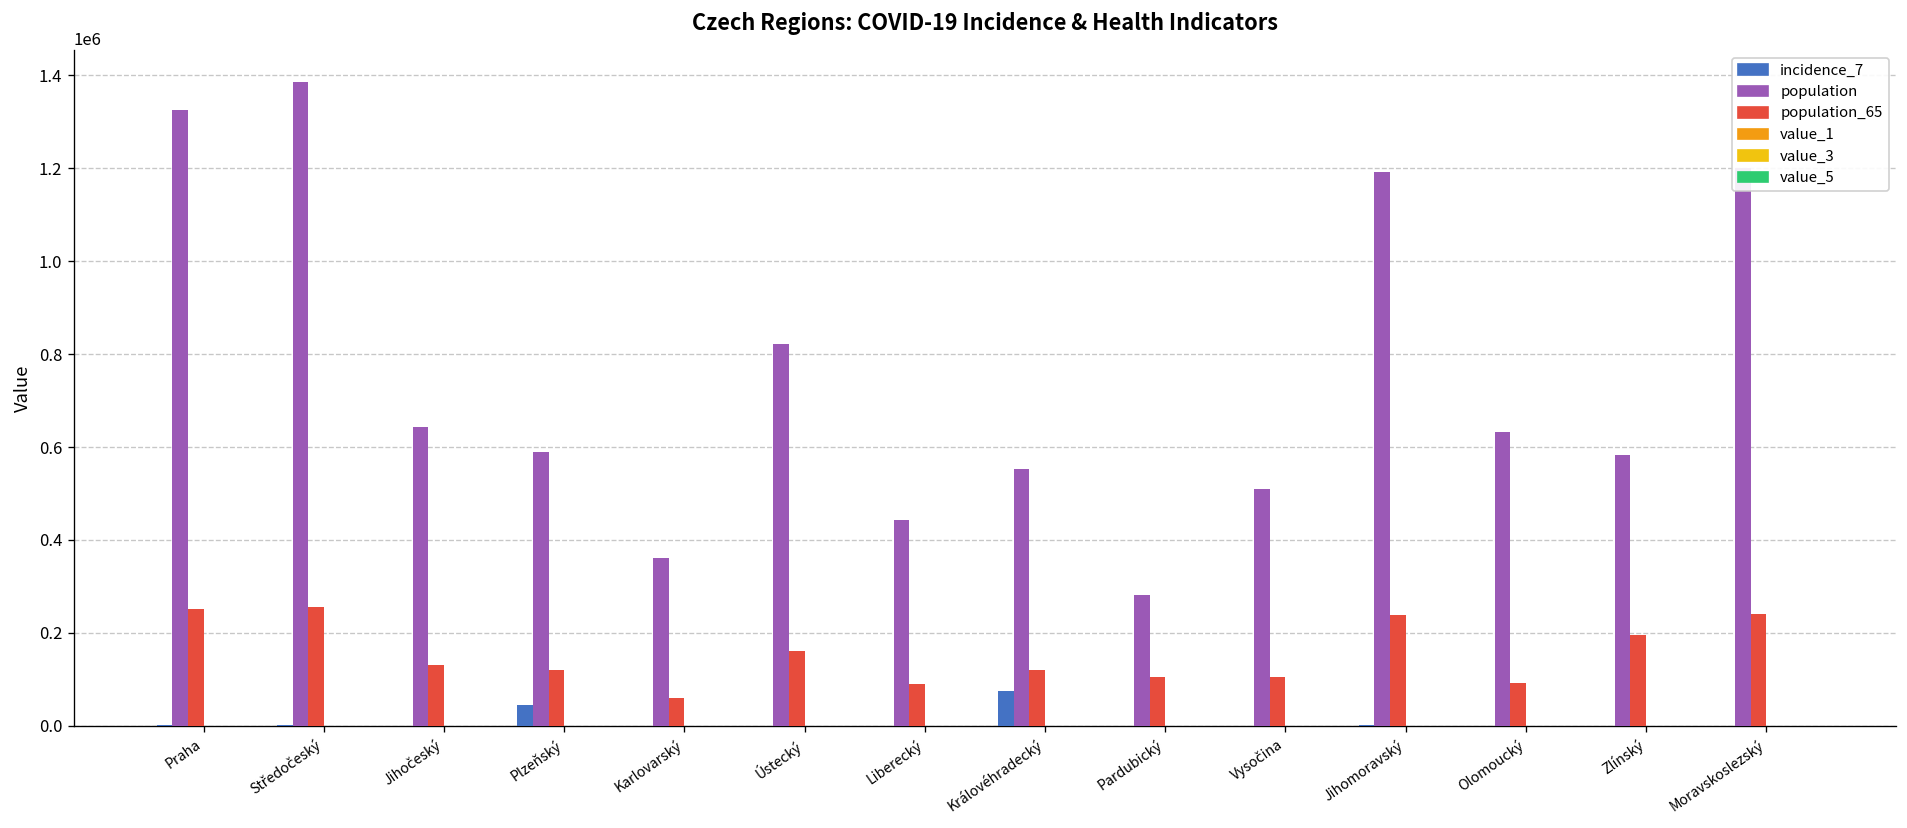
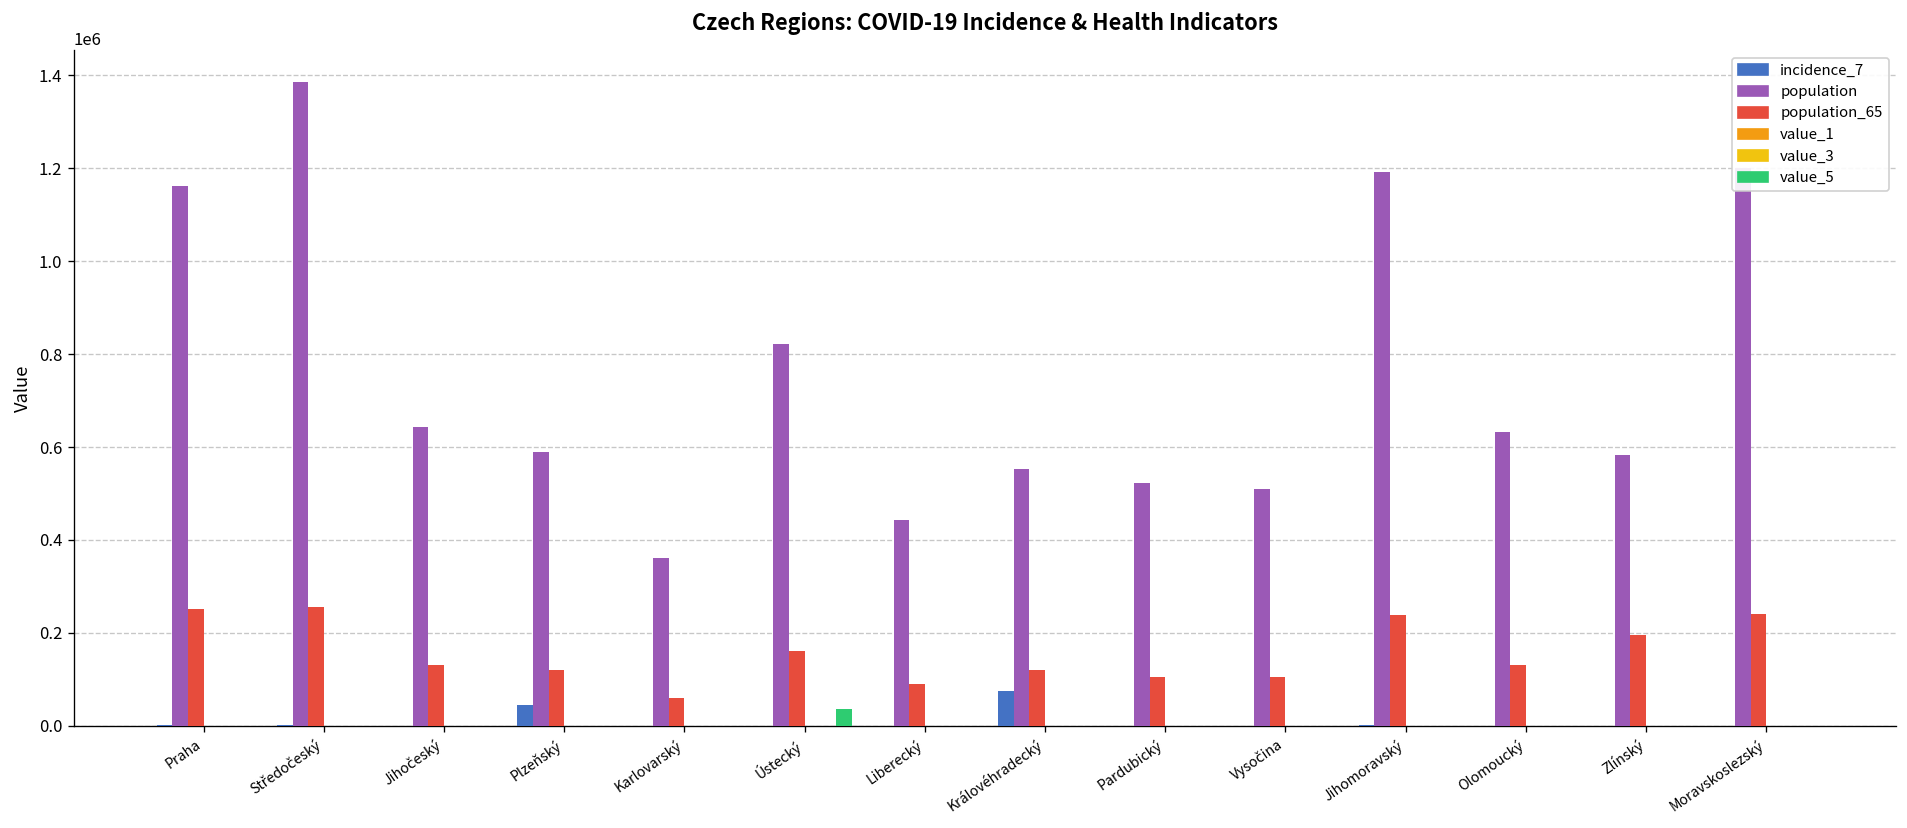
  {
    "incidence_7": {
      "Plzeňský": 40000,
      "Královéhradecký": 70000
    },
    "population": {
-     "Praha": 1320000,
+     "Praha": 1160000,
      "Středočeský": 1390000,
      "Jihočeský": 640000,
      "Plzeňský": 590000,
      "Karlovarský": 360000,
      "Ústecký": 820000,
      "Liberecký": 440000,
      "Královéhradecký": 550000,
-     "Pardubický": 280000,
+     "Pardubický": 520000,
      "Vysočina": 510000,
      "Jihomoravský": 1190000,
      "Olomoucký": 630000,
      "Zlínský": 580000
    },
    "population_65": {
      "Praha": 250000,
      "Středočeský": 260000,
      "Jihočeský": 130000,
      "Plzeňský": 120000,
      "Karlovarský": 60000,
      "Ústecký": 160000,
      "Liberecký": 90000,
      "Královéhradecký": 120000,
      "Pardubický": 110000,
      "Vysočina": 100000,
      "Jihomoravský": 240000,
-     "Olomoucký": 90000,
+     "Olomoucký": 130000,
      "Zlínský": 190000,
      "Moravskoslezský": 240000
    },
    "value_5": {
-     "Ústecký": 0
+     "Ústecký": 40000
    }
  }
